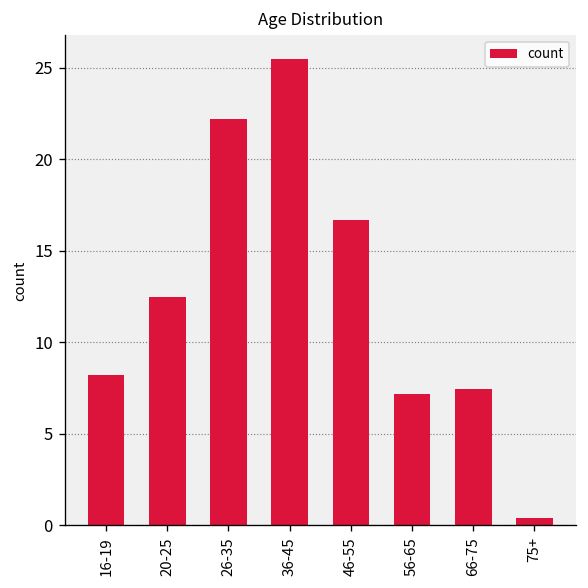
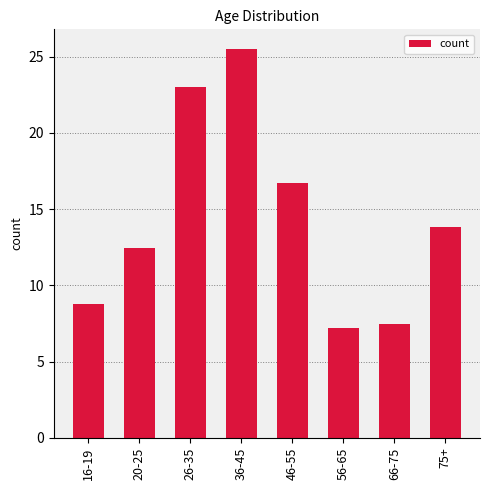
  {
-   "16-19": 8.2,
+   "16-19": 8.8,
    "20-25": 12.5,
-   "26-35": 22.2,
+   "26-35": 23.0,
    "36-45": 25.5,
    "46-55": 16.7,
    "56-65": 7.2,
    "66-75": 7.4,
-   "75+": 0.4
+   "75+": 13.8
  }
